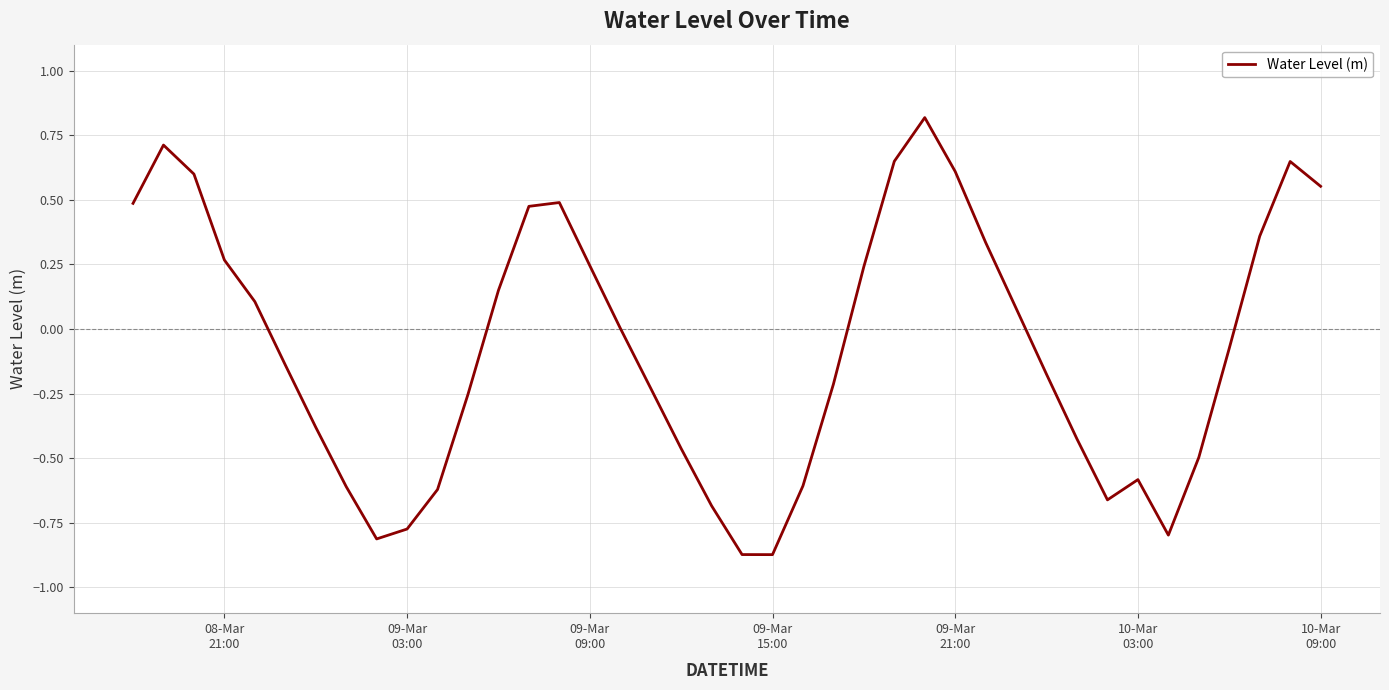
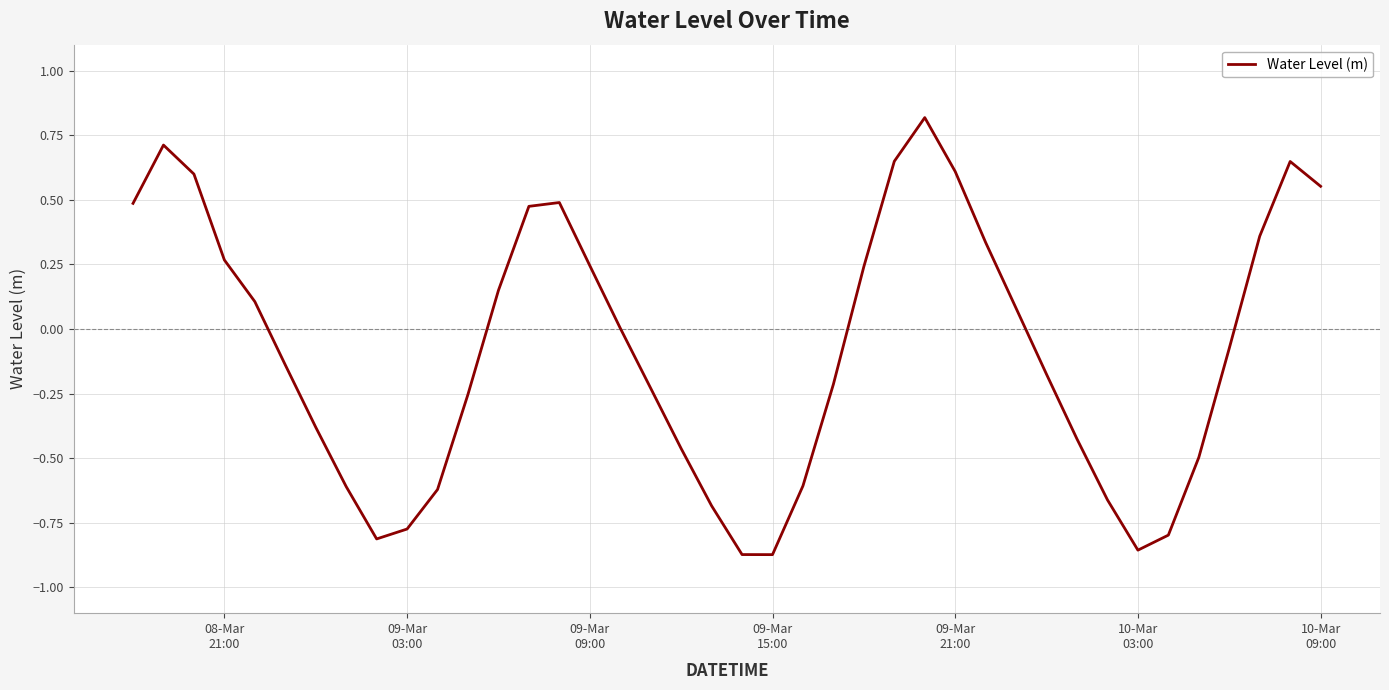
  {
    "08-Mar 21:00": 0.27,
    "09-Mar 03:00": -0.77,
    "09-Mar 09:00": 0.25,
    "09-Mar 15:00": -0.87,
    "09-Mar 21:00": 0.61,
-   "10-Mar 03:00": -0.58,
+   "10-Mar 03:00": -0.86,
    "10-Mar 09:00": 0.55
  }
